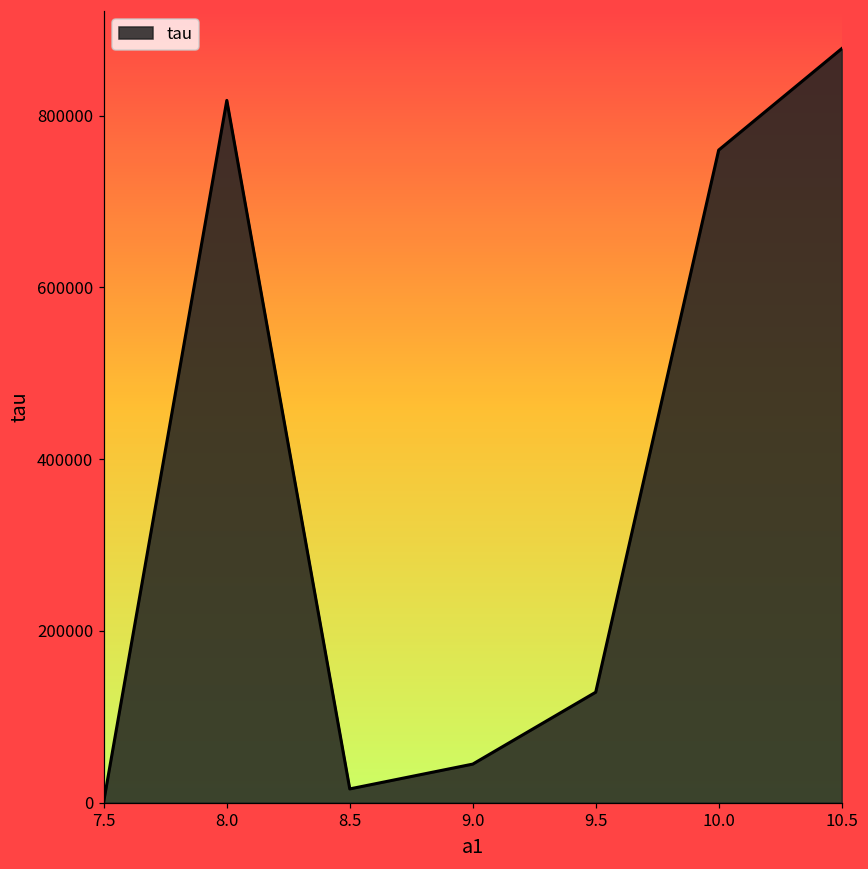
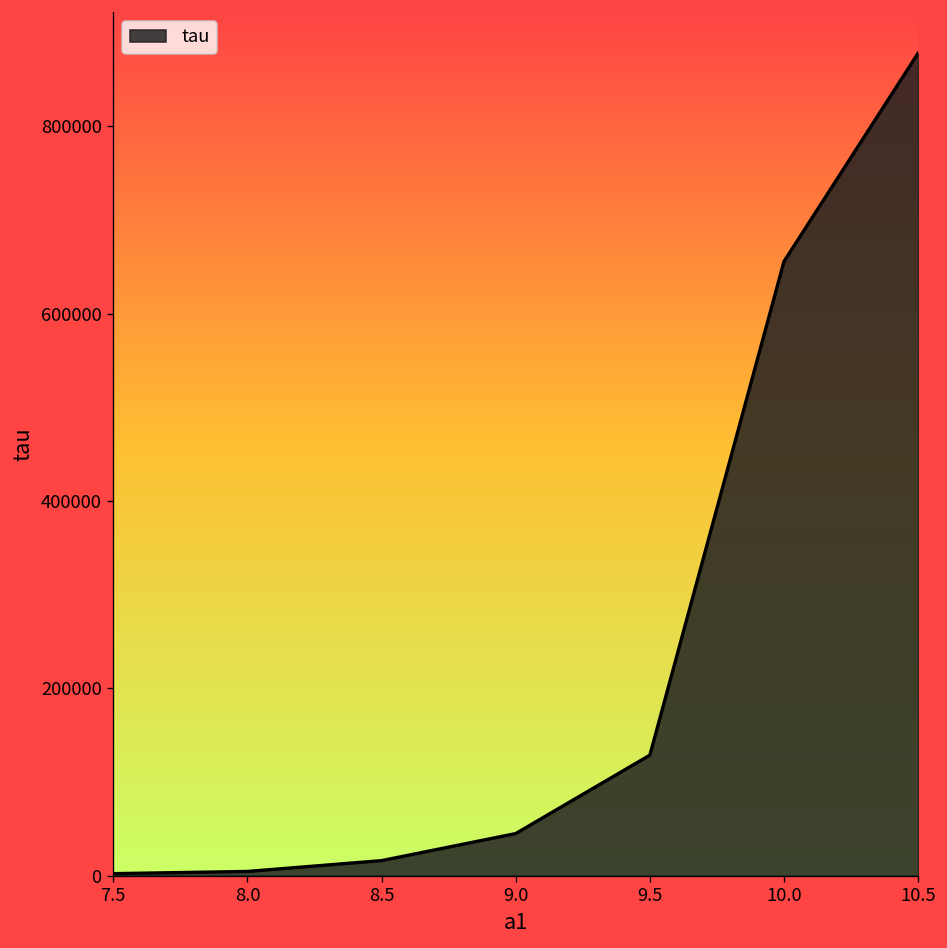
  {
    "7.5": 0,
-   "8.0": 820000,
+   "8.0": 0,
    "8.5": 20000,
    "9.0": 40000,
    "9.5": 130000,
-   "10.0": 760000,
+   "10.0": 660000,
    "10.5": 880000
  }
